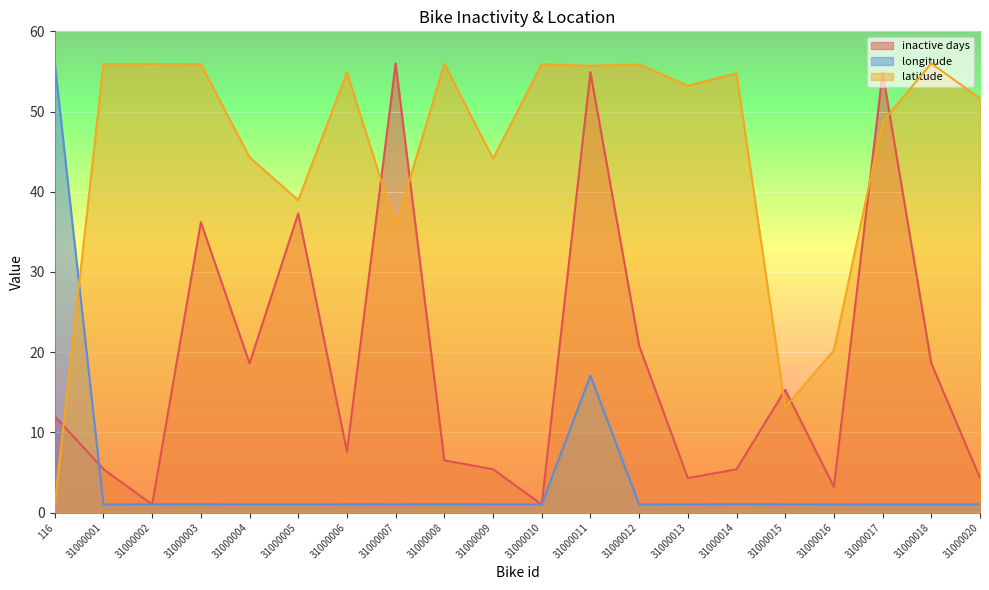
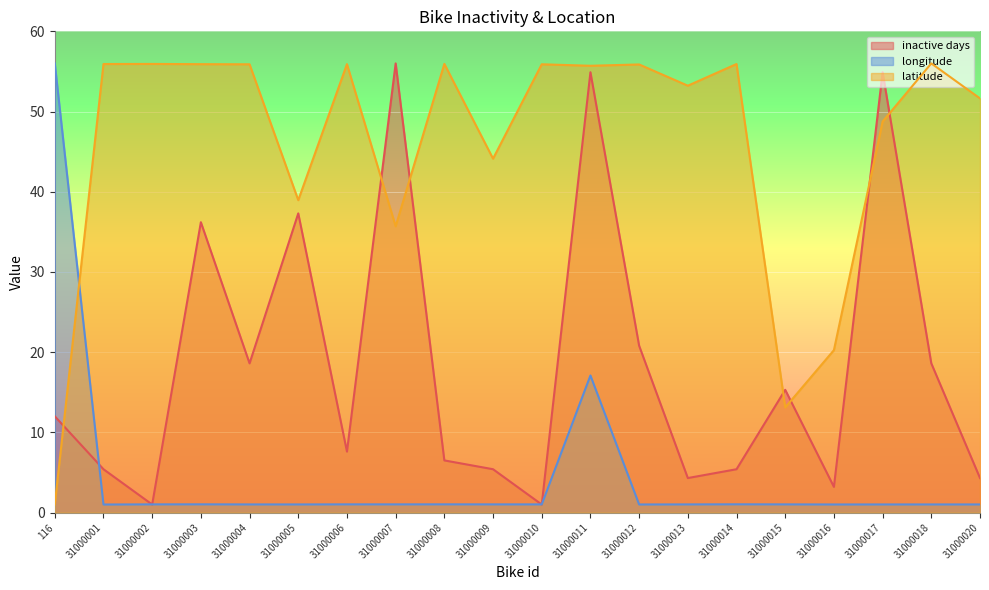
  {
    "inactive days": {
      "116": 12,
      "31000001": 5,
      "31000003": 36,
      "31000004": 19,
      "31000005": 37,
      "31000006": 8,
      "31000007": 56,
      "31000008": 7,
      "31000009": 5,
      "31000011": 55,
      "31000012": 21,
      "31000013": 4,
      "31000014": 5,
      "31000015": 15,
      "31000016": 3,
      "31000018": 19,
      "31000020": 4
    },
    "longitude": {
      "116": 56,
      "31000001": 1,
      "31000003": 1,
      "31000004": 1,
      "31000005": 1,
      "31000006": 1,
      "31000007": 1,
      "31000008": 1,
      "31000009": 1,
      "31000011": 17,
      "31000012": 1,
      "31000013": 1,
      "31000014": 1,
      "31000015": 1,
      "31000016": 1,
      "31000017": 1,
      "31000018": 1,
      "31000020": 1
    },
    "latitude": {
      "116": 1,
      "31000001": 56,
      "31000002": 56,
      "31000003": 56,
-     "31000004": 44,
+     "31000004": 56,
      "31000005": 39,
-     "31000006": 55,
+     "31000006": 56,
      "31000007": 36,
      "31000008": 56,
      "31000009": 44,
      "31000010": 56,
      "31000011": 56,
      "31000012": 56,
      "31000013": 53,
-     "31000014": 55,
+     "31000014": 56,
      "31000015": 13,
      "31000016": 20,
      "31000017": 49,
      "31000020": 52
    }
  }
